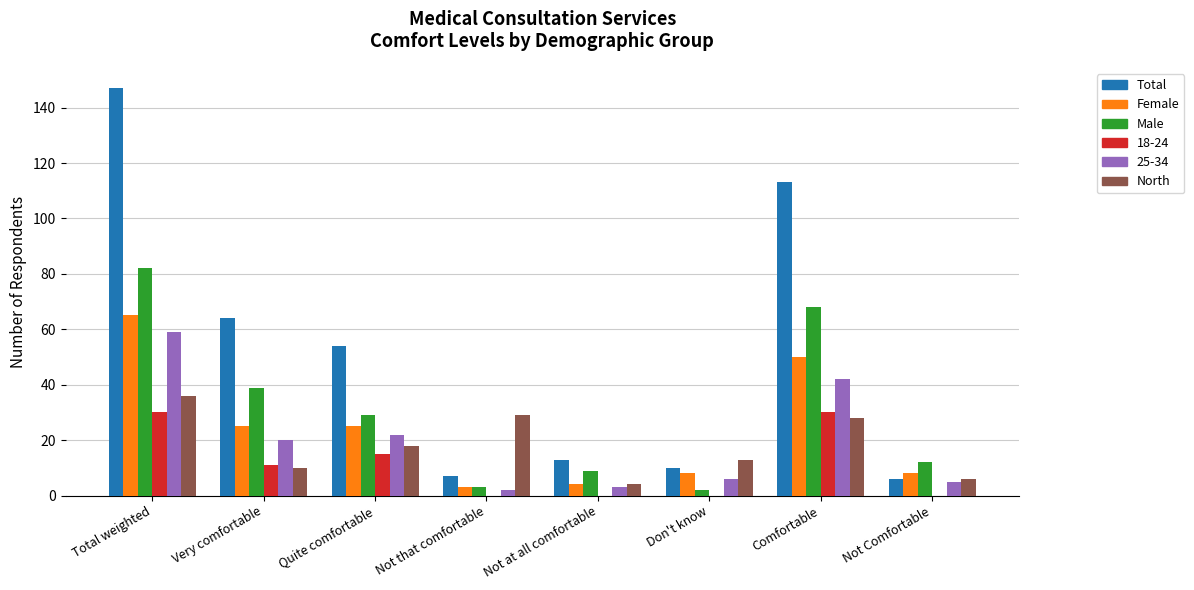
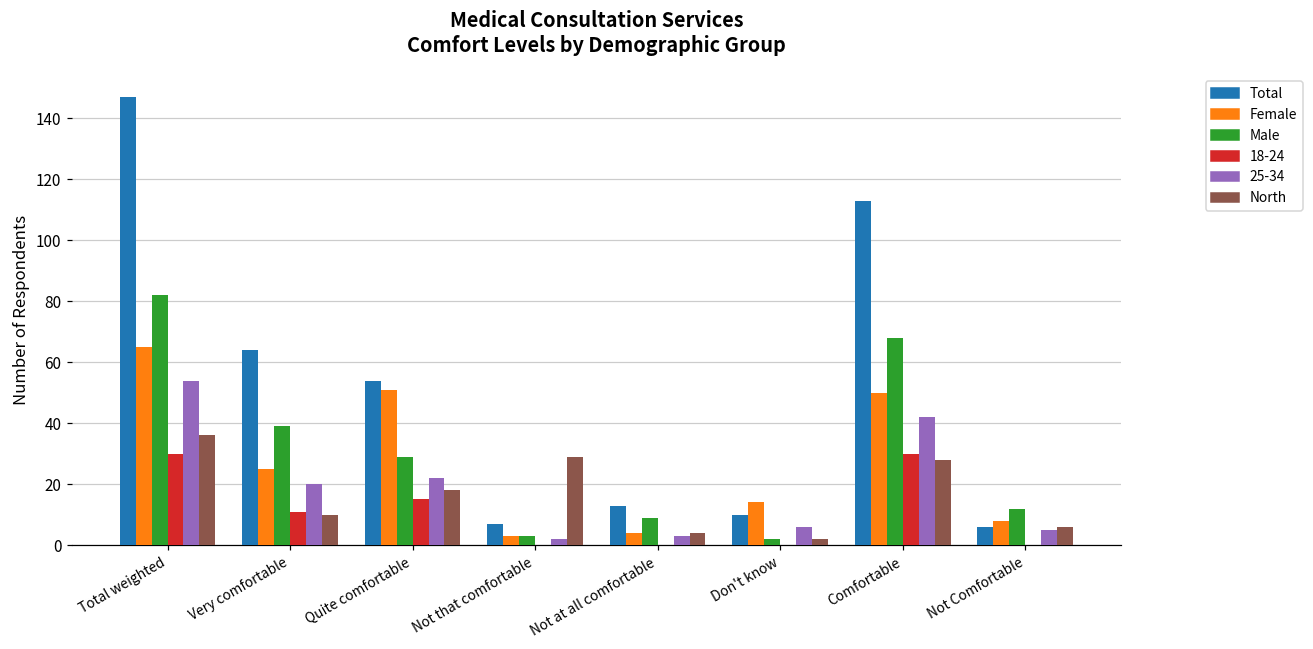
  {
    "Total": {
      "Total weighted": 147,
      "Very comfortable": 64,
      "Quite comfortable": 54,
      "Not that comfortable": 7,
      "Not at all comfortable": 13,
      "Don't know": 10,
      "Comfortable": 113,
      "Not Comfortable": 6
    },
    "Female": {
      "Total weighted": 65,
      "Very comfortable": 25,
-     "Quite comfortable": 25,
+     "Quite comfortable": 51,
      "Not that comfortable": 3,
      "Not at all comfortable": 4,
-     "Don't know": 8,
+     "Don't know": 14,
      "Comfortable": 50,
      "Not Comfortable": 8
    },
    "Male": {
      "Total weighted": 82,
      "Very comfortable": 39,
      "Quite comfortable": 29,
      "Not that comfortable": 3,
      "Not at all comfortable": 9,
      "Don't know": 2,
      "Comfortable": 68,
      "Not Comfortable": 12
    },
    "18-24": {
      "Total weighted": 30,
      "Very comfortable": 11,
      "Quite comfortable": 15,
      "Not that comfortable": 0,
      "Not at all comfortable": 0,
      "Don't know": 0,
      "Comfortable": 30,
      "Not Comfortable": 0
    },
    "25-34": {
-     "Total weighted": 59,
+     "Total weighted": 54,
      "Very comfortable": 20,
      "Quite comfortable": 22,
      "Not that comfortable": 2,
      "Not at all comfortable": 3,
      "Don't know": 6,
      "Comfortable": 42,
      "Not Comfortable": 5
    },
    "North": {
      "Total weighted": 36,
      "Very comfortable": 10,
      "Quite comfortable": 18,
      "Not that comfortable": 29,
      "Not at all comfortable": 4,
-     "Don't know": 13,
+     "Don't know": 2,
      "Comfortable": 28,
      "Not Comfortable": 6
    }
  }
